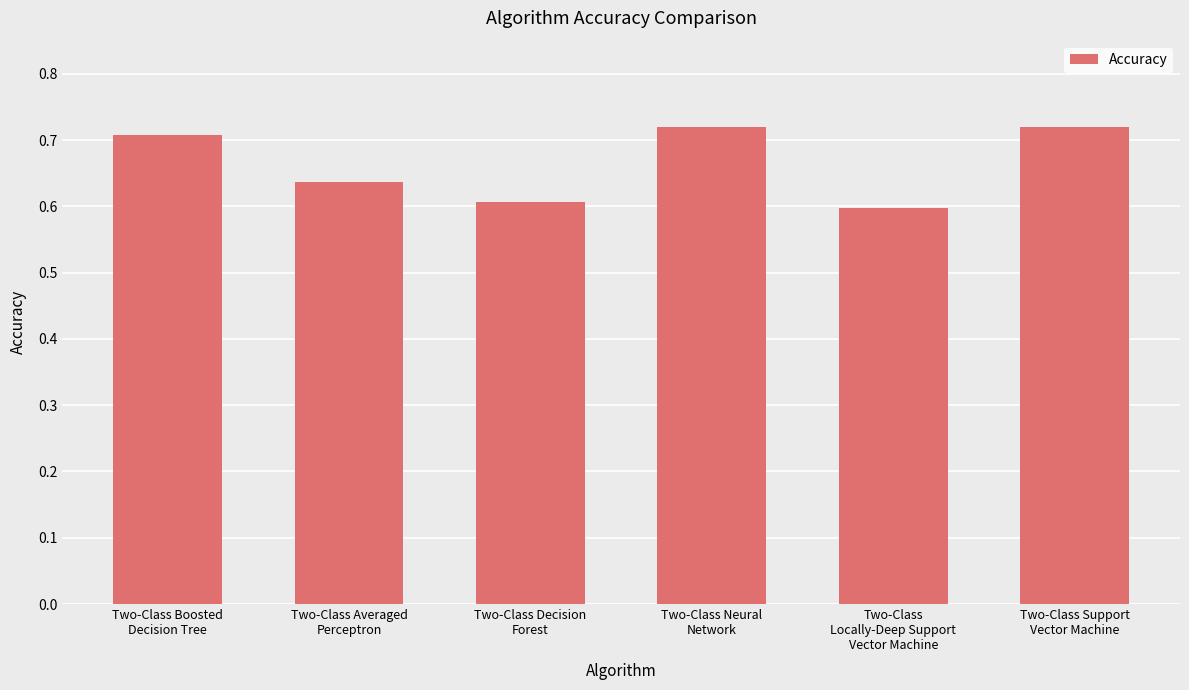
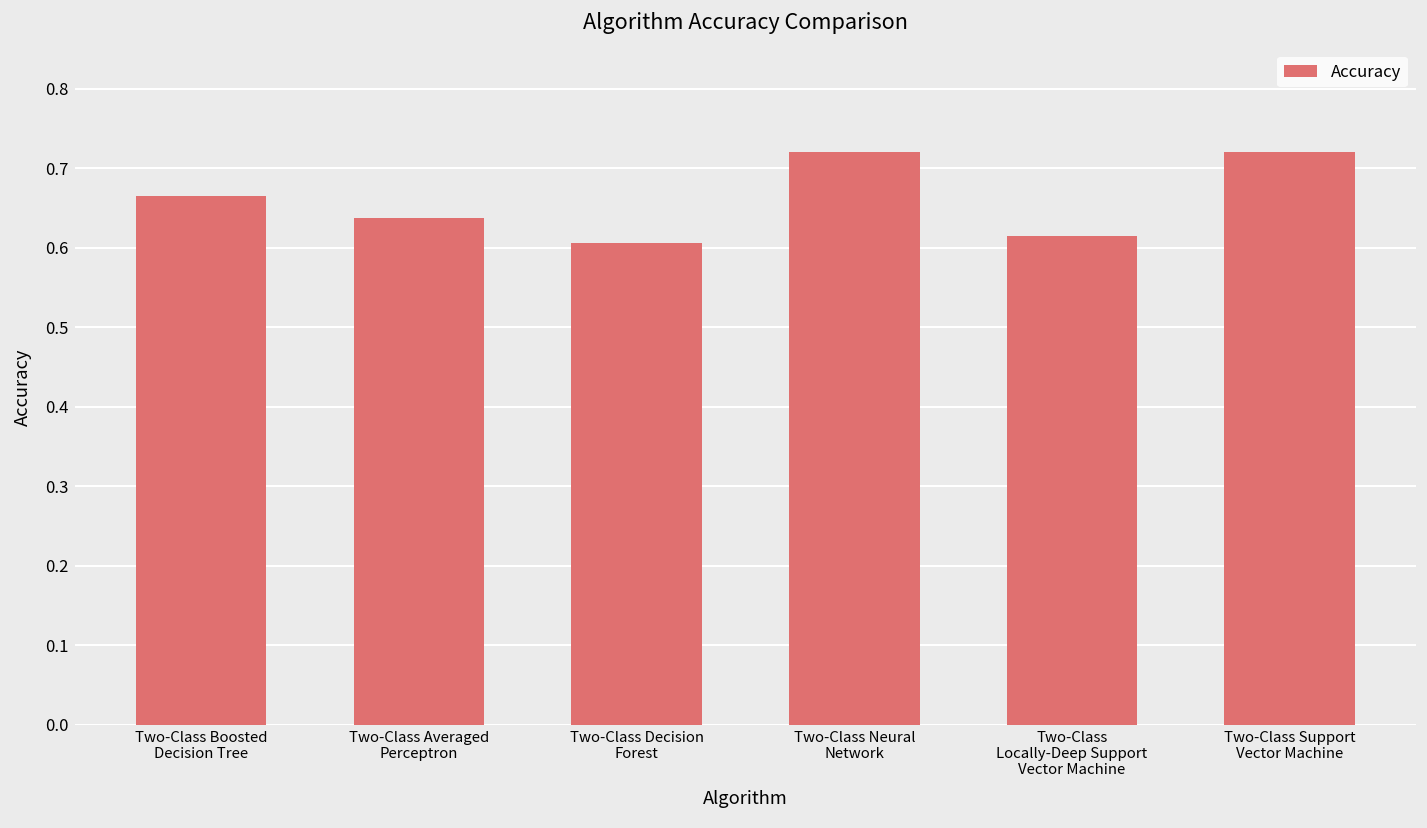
  {
-   "Two-Class Boosted Decision Tree": 0.71,
+   "Two-Class Boosted Decision Tree": 0.67,
    "Two-Class Averaged Perceptron": 0.64,
    "Two-Class Decision Forest": 0.61,
    "Two-Class Neural Network": 0.72,
-   "Two-Class Locally-Deep Support Vector Machine": 0.60,
+   "Two-Class Locally-Deep Support Vector Machine": 0.62,
    "Two-Class Support Vector Machine": 0.72
  }
